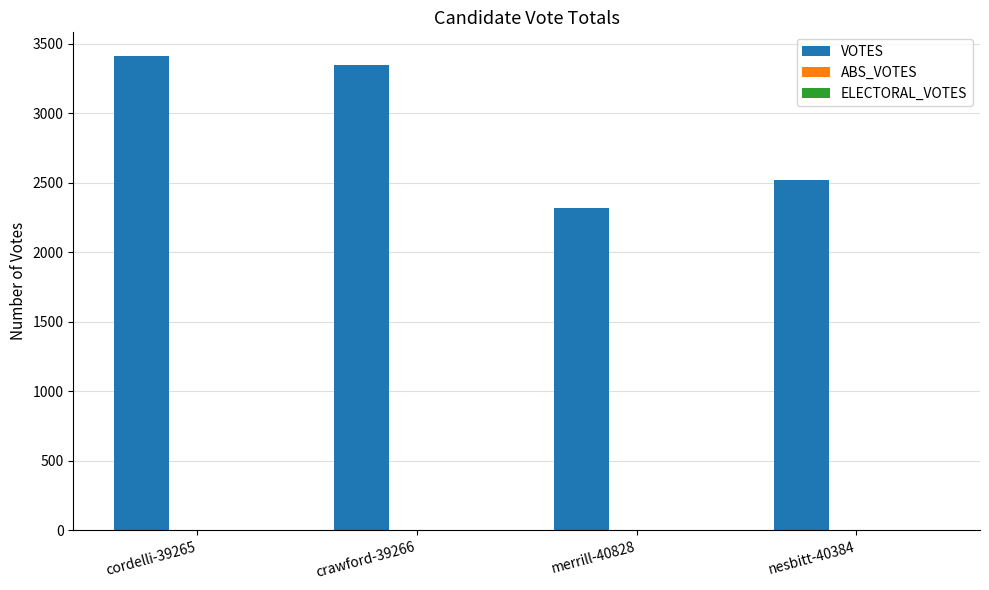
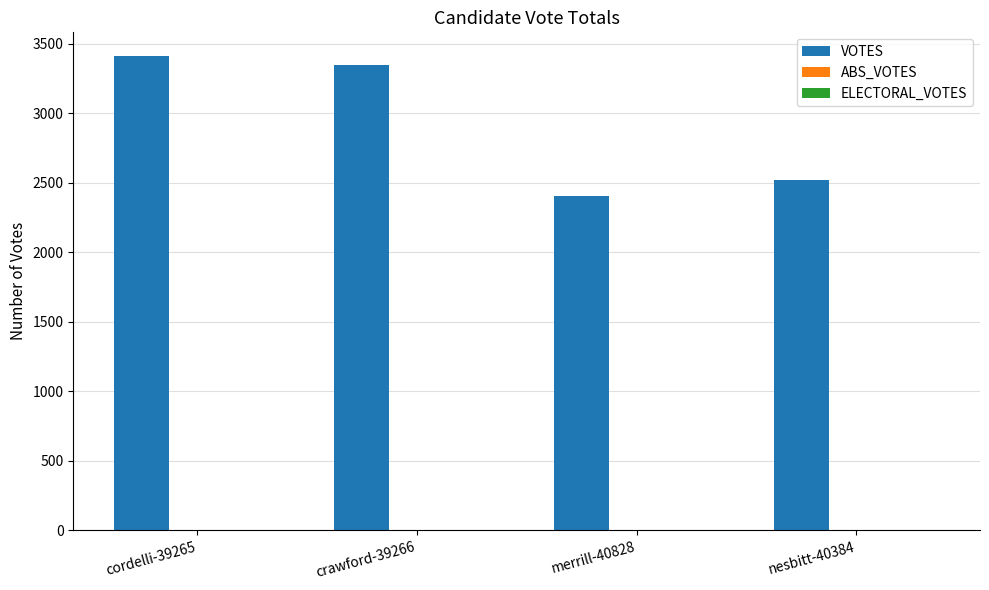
  {
    "VOTES": {
      "cordelli-39265": 3410,
      "crawford-39266": 3350,
-     "merrill-40828": 2320,
+     "merrill-40828": 2400,
      "nesbitt-40384": 2520
    },
    "ABS_VOTES": {
      "cordelli-39265": 0,
      "crawford-39266": 0,
      "merrill-40828": 0,
      "nesbitt-40384": 0
    },
    "ELECTORAL_VOTES": {
      "cordelli-39265": 0,
      "crawford-39266": 0,
      "merrill-40828": 0,
      "nesbitt-40384": 0
    }
  }
